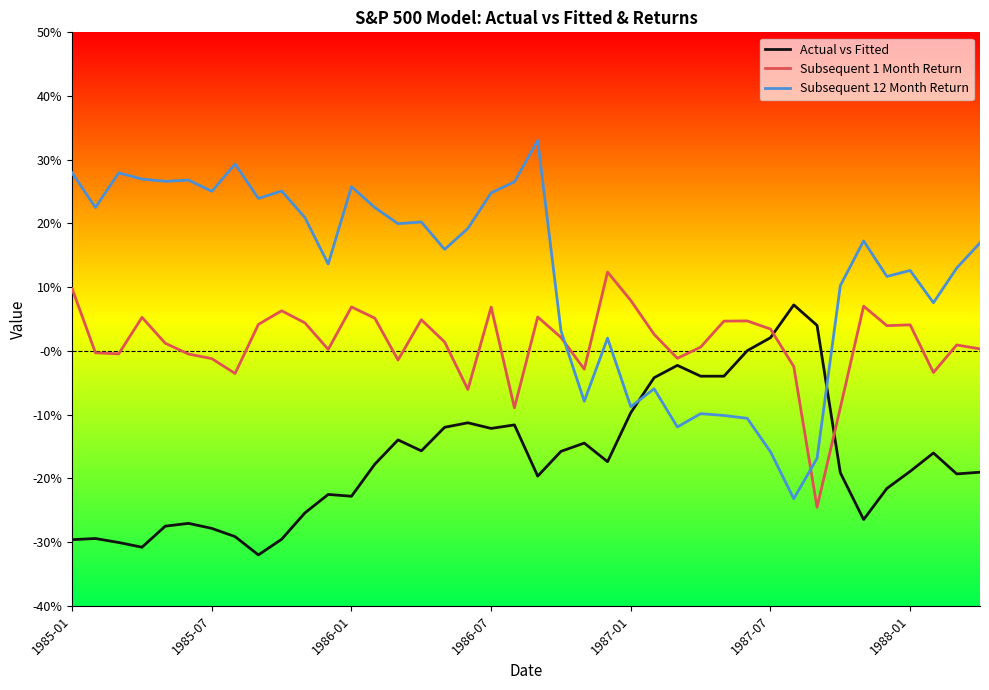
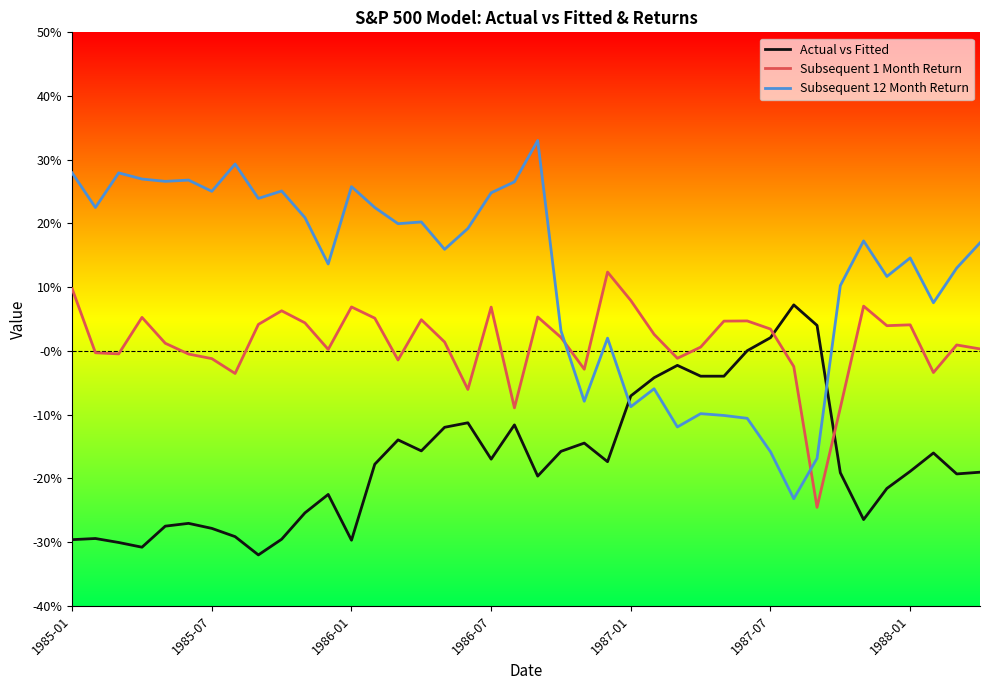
  {
    "Actual vs Fitted": {
      "1985-01": "-30%",
      "1985-07": "-28%",
-     "1986-01": "-23%",
-     "1986-07": "-12%",
-     "1987-01": "-10%",
+     "1986-01": "-30%",
+     "1986-07": "-17%",
+     "1987-01": "-7%",
      "1987-07": "2%",
      "1988-01": "-19%"
    },
    "Subsequent 1 Month Return": {
      "1985-01": "10%",
      "1985-07": "-1%",
      "1986-01": "7%",
      "1986-07": "7%",
      "1987-01": "8%",
      "1987-07": "3%",
      "1988-01": "4%"
    },
    "Subsequent 12 Month Return": {
      "1985-01": "28%",
      "1985-07": "25%",
      "1986-01": "26%",
      "1986-07": "25%",
      "1987-01": "-9%",
      "1987-07": "-16%",
-     "1988-01": "13%"
+     "1988-01": "15%"
    }
  }
